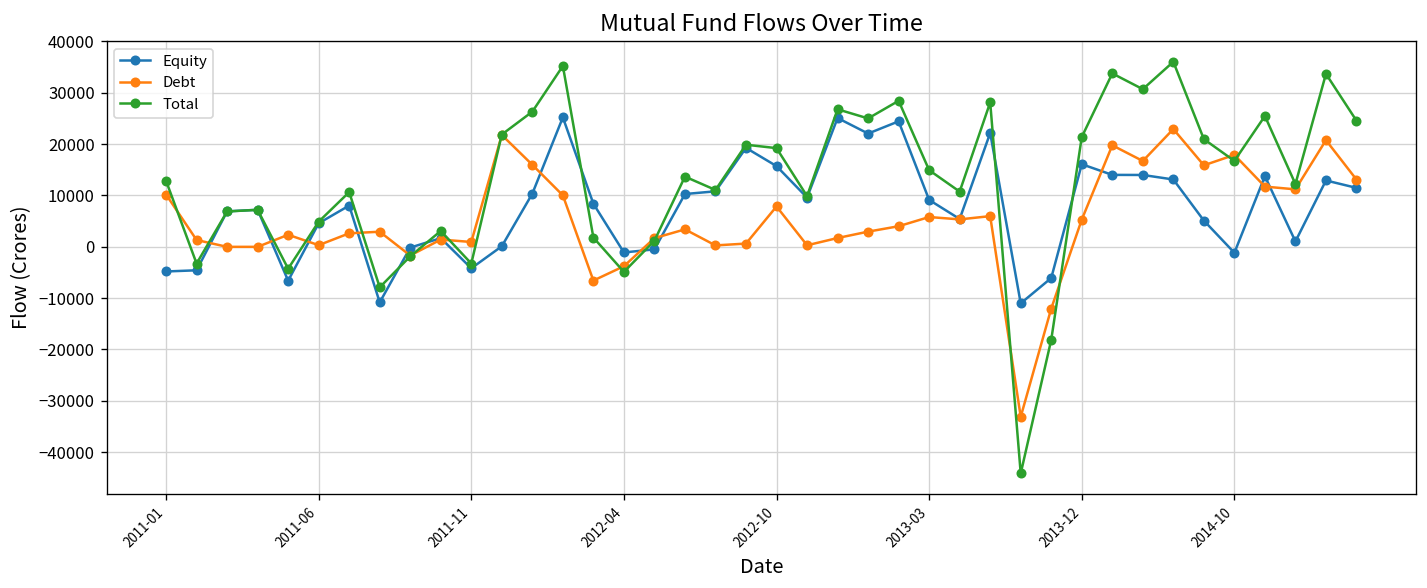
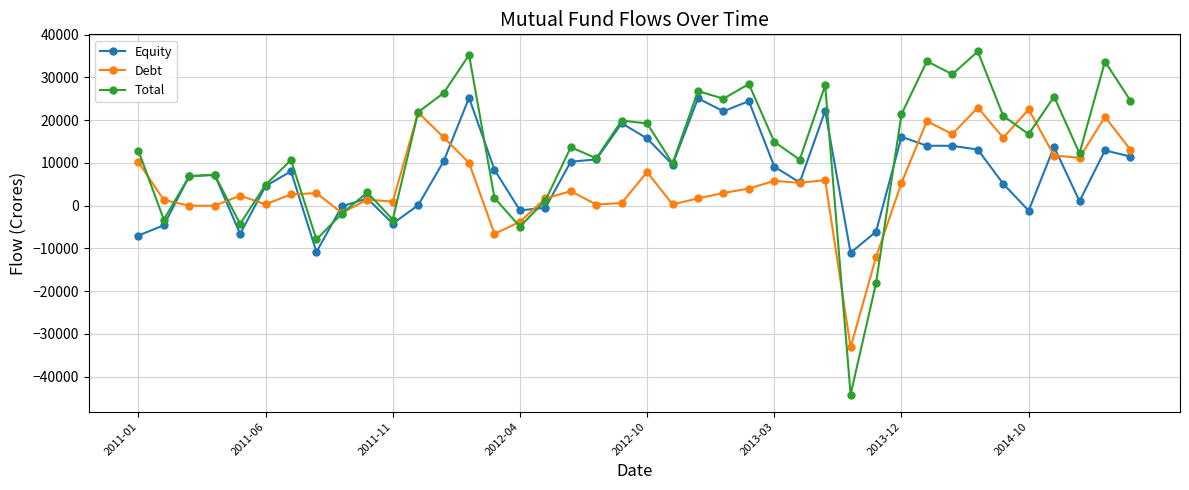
  {
    "Equity": {
-     "2011-01": -5000,
+     "2011-01": -7000,
      "2011-11": -4000,
      "2012-04": -1000,
      "2012-10": 16000,
      "2013-03": 9000,
      "2013-12": 16000,
      "2014-10": -1000
    },
    "Debt": {
      "2011-01": 10000,
      "2011-06": 0,
      "2011-11": 1000,
      "2012-04": -4000,
      "2012-10": 8000,
      "2013-03": 6000,
      "2013-12": 5000,
-     "2014-10": 18000
+     "2014-10": 23000
    },
    "Total": {
      "2011-01": 13000,
      "2011-11": -3000,
      "2012-04": -5000,
      "2012-10": 19000,
      "2013-03": 15000,
      "2013-12": 21000,
      "2014-10": 17000
    }
  }
